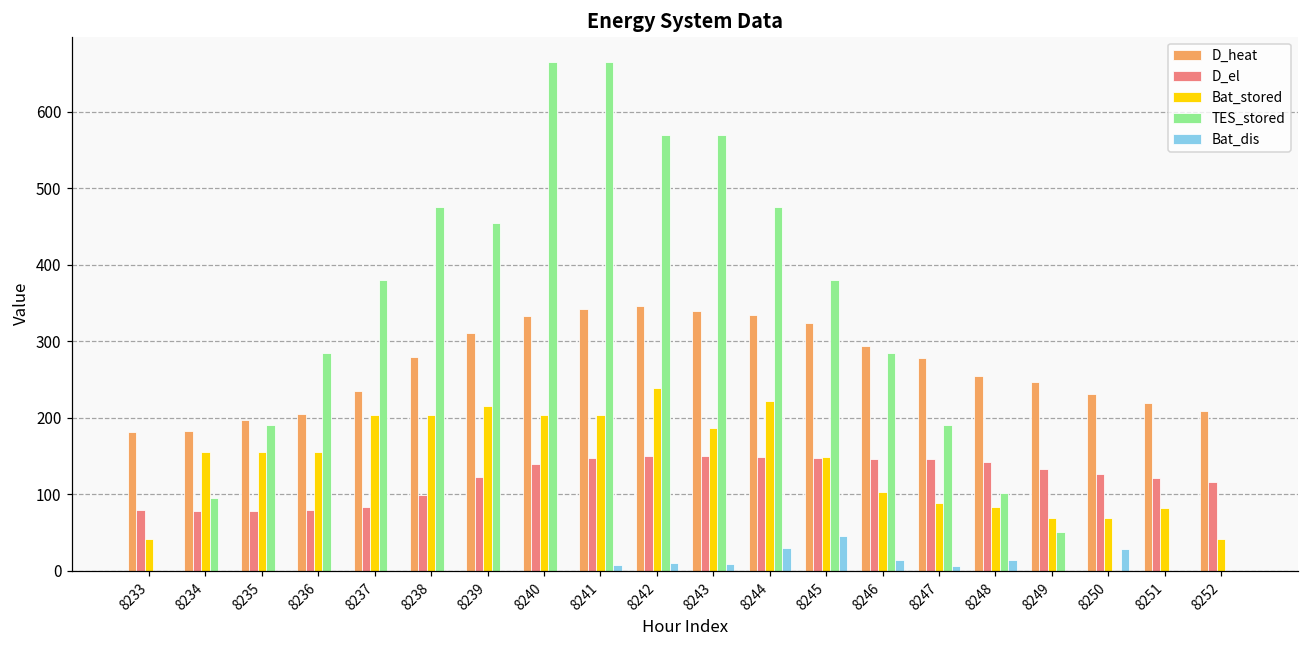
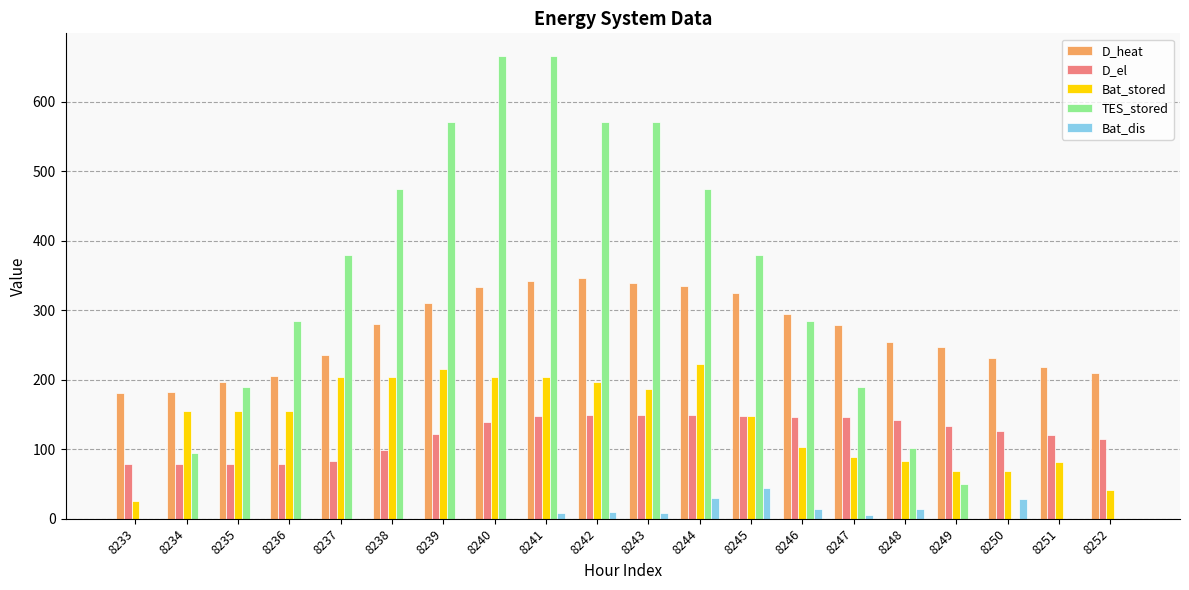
  {
    "Bat_stored": {
-     "8233": 40,
+     "8233": 30,
      "8234": 150,
      "8235": 150,
      "8236": 150,
      "8237": 200,
      "8238": 200,
      "8239": 220,
      "8240": 200,
      "8241": 200,
-     "8242": 240,
+     "8242": 200,
      "8243": 190,
      "8244": 220,
      "8245": 150,
      "8246": 100,
      "8247": 90,
      "8248": 80,
      "8249": 70,
      "8250": 70,
      "8251": 80,
      "8252": 40
    },
    "TES_stored": {
      "8233": 0,
      "8234": 100,
      "8235": 190,
      "8236": 290,
      "8237": 380,
      "8238": 480,
-     "8239": 450,
+     "8239": 570,
      "8240": 670,
      "8241": 670,
      "8242": 570,
      "8243": 570,
      "8244": 480,
      "8245": 380,
      "8246": 290,
      "8247": 190,
      "8248": 100,
      "8249": 50,
      "8250": 0,
      "8251": 0,
      "8252": 0
    },
    "Bat_dis": {
      "8233": 0,
      "8234": 0,
      "8235": 0,
      "8236": 0,
      "8237": 0,
      "8238": 0,
      "8239": 0,
      "8240": 0,
      "8241": 10,
      "8242": 10,
      "8243": 10,
      "8244": 30,
      "8245": 40,
      "8246": 10,
      "8247": 10,
      "8248": 10,
      "8249": 0,
      "8250": 30,
      "8251": 0,
      "8252": 0
    }
  }
